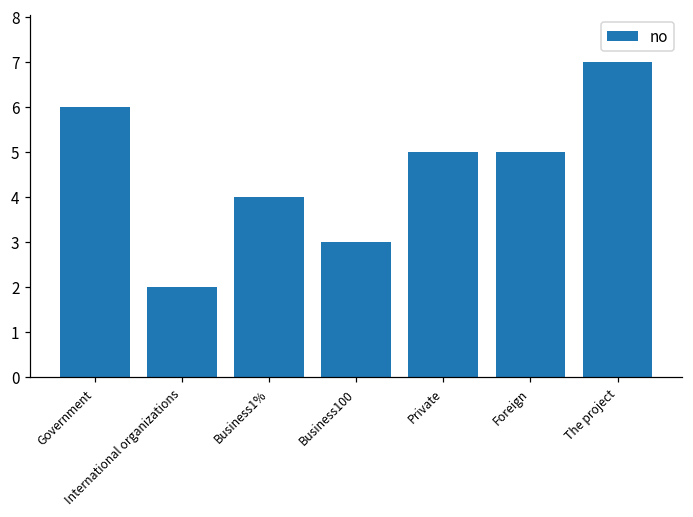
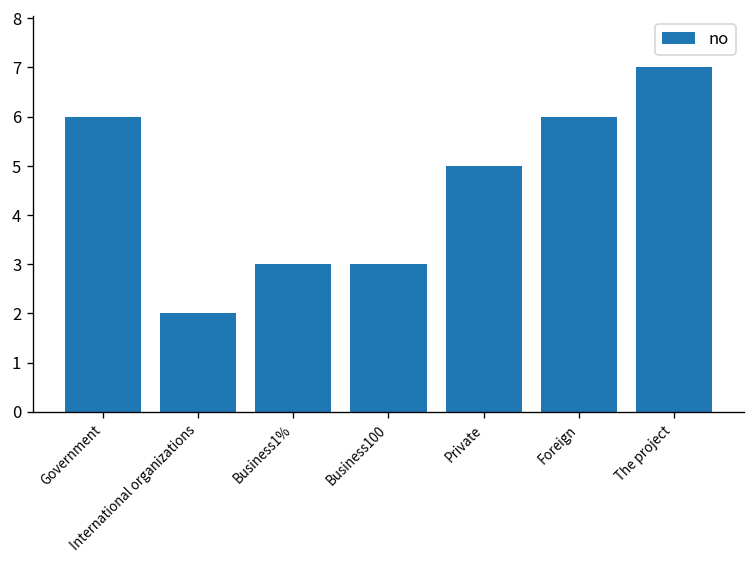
  {
    "Government": 6,
    "International organizations": 2,
-   "Business1%": 4,
+   "Business1%": 3,
    "Business100": 3,
    "Private": 5,
-   "Foreign": 5,
+   "Foreign": 6,
    "The project": 7
  }
